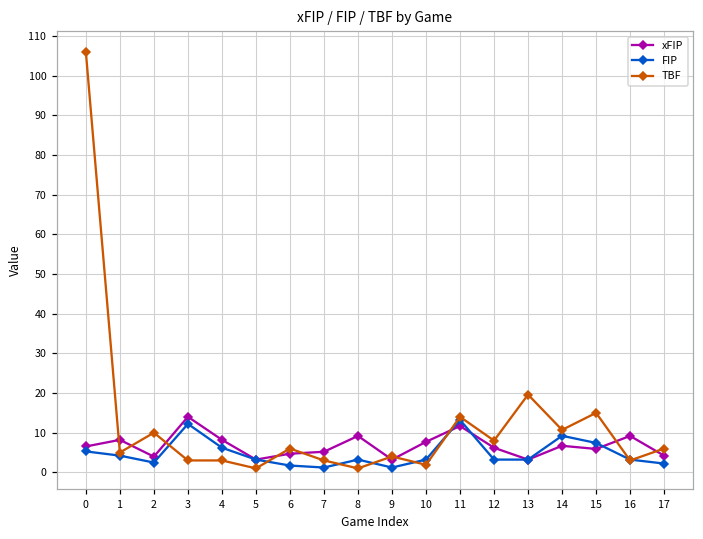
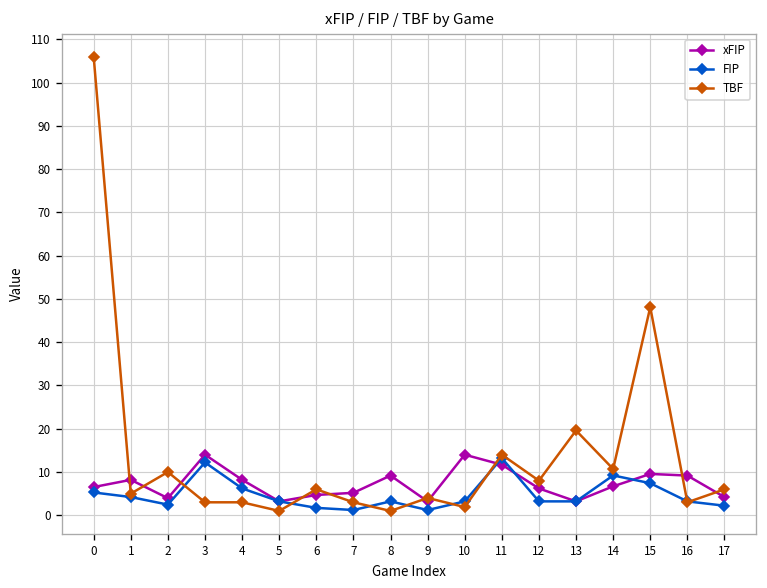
  {
    "xFIP": {
      "0": 7,
      "1": 8,
      "2": 4,
      "3": 14,
      "4": 8,
      "6": 5,
      "7": 5,
      "8": 9,
      "9": 3,
-     "10": 8,
+     "10": 14,
      "11": 12,
      "12": 6,
      "14": 7,
-     "15": 6,
+     "15": 10,
      "16": 9,
      "17": 4
    },
    "FIP": {
      "0": 5,
      "1": 4,
      "2": 2,
      "3": 12,
      "4": 6,
      "6": 2,
      "7": 1,
      "8": 3,
      "9": 1,
      "10": 3,
      "11": 13,
      "12": 3,
      "14": 9,
      "15": 7,
      "17": 2
    },
    "TBF": {
      "0": 106,
      "1": 5,
      "2": 10,
      "3": 3,
      "4": 3,
      "5": 1,
      "6": 6,
      "7": 3,
      "8": 1,
      "9": 4,
      "10": 2,
      "11": 14,
      "12": 8,
      "13": 20,
      "14": 11,
-     "15": 15,
+     "15": 48,
      "17": 6
    }
  }
